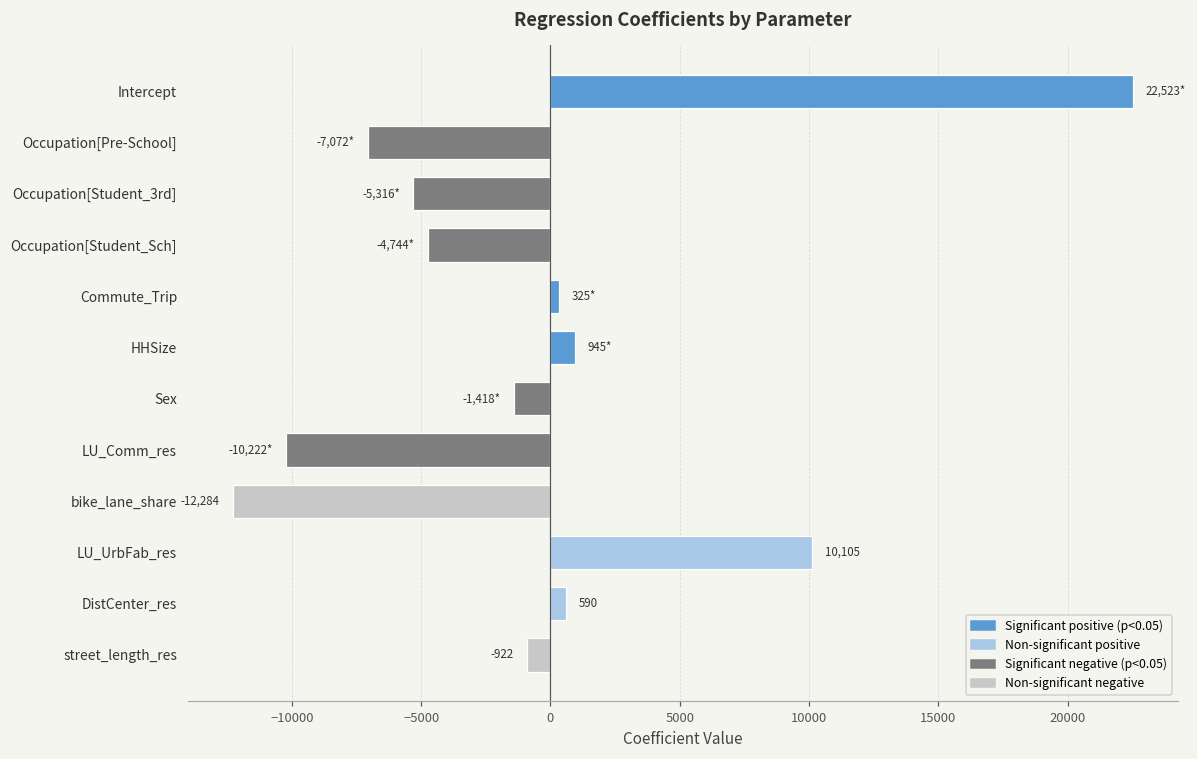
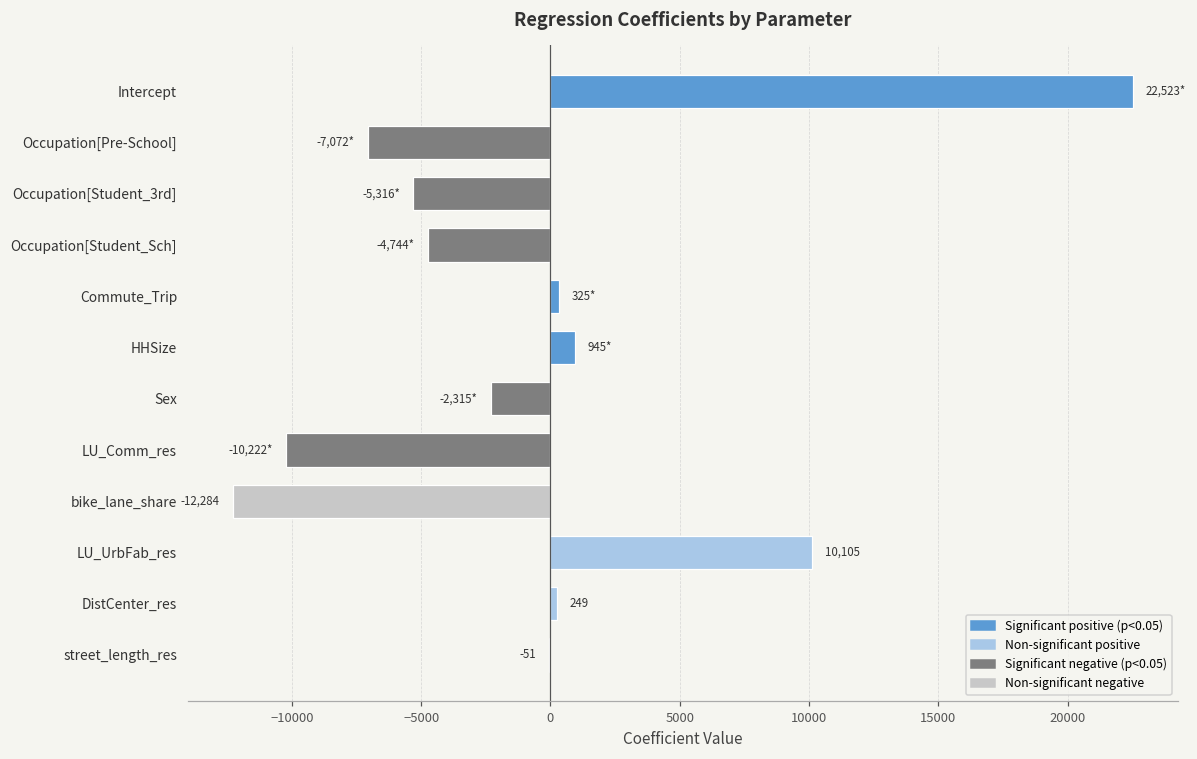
  {
    "Intercept": "22,523*",
    "Occupation[Pre-School]": "-7,072*",
    "Occupation[Student_3rd]": "-5,316*",
    "Occupation[Student_Sch]": "-4,744*",
    "Commute_Trip": "325*",
    "HHSize": "945*",
-   "Sex": "-1,418*",
+   "Sex": "-2,315*",
    "LU_Comm_res": "-10,222*",
    "bike_lane_share": "-12,284",
    "LU_UrbFab_res": "10,105",
-   "DistCenter_res": "590",
-   "street_length_res": "-922"
+   "DistCenter_res": "249",
+   "street_length_res": "-51"
  }
